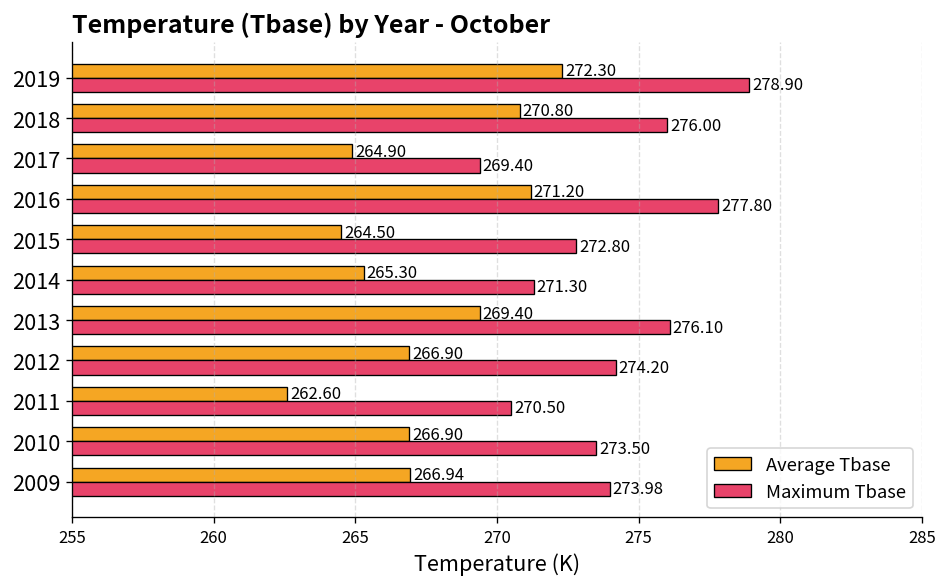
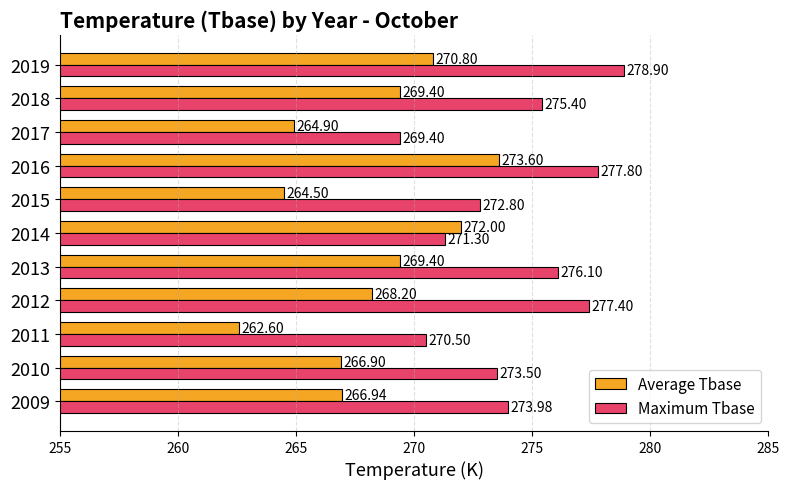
  {
    "Average Tbase": {
-     "2019": 272.30,
-     "2018": 270.80,
+     "2019": 270.80,
+     "2018": 269.40,
      "2017": 264.90,
-     "2016": 271.20,
+     "2016": 273.60,
      "2015": 264.50,
-     "2014": 265.30,
+     "2014": 272.00,
      "2013": 269.40,
-     "2012": 266.90,
+     "2012": 268.20,
      "2011": 262.60,
      "2010": 266.90,
      "2009": 266.94
    },
    "Maximum Tbase": {
      "2019": 278.90,
-     "2018": 276.00,
+     "2018": 275.40,
      "2017": 269.40,
      "2016": 277.80,
      "2015": 272.80,
      "2014": 271.30,
      "2013": 276.10,
-     "2012": 274.20,
+     "2012": 277.40,
      "2011": 270.50,
      "2010": 273.50,
      "2009": 273.98
    }
  }
